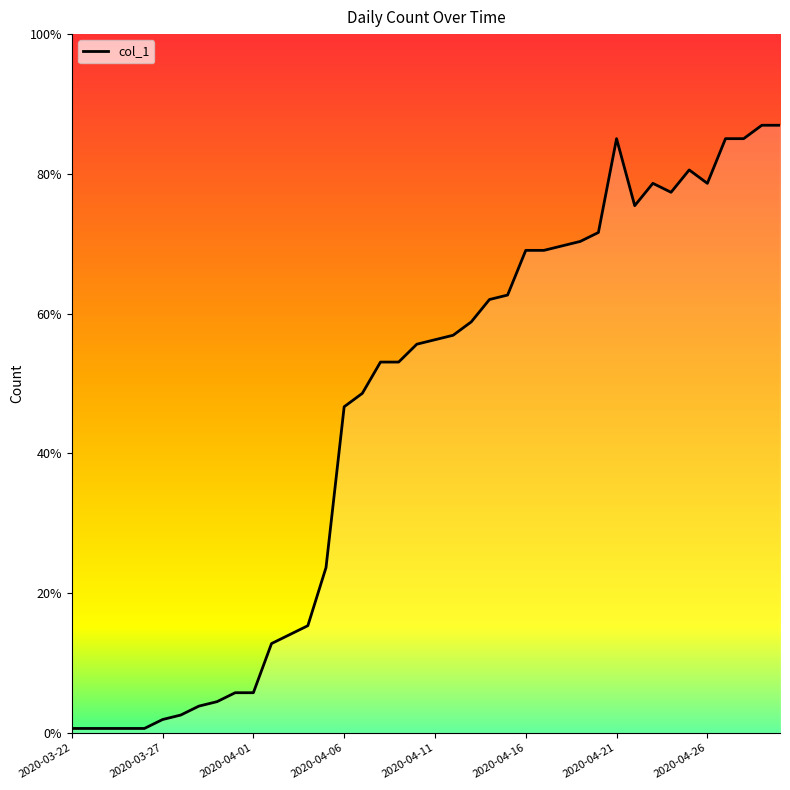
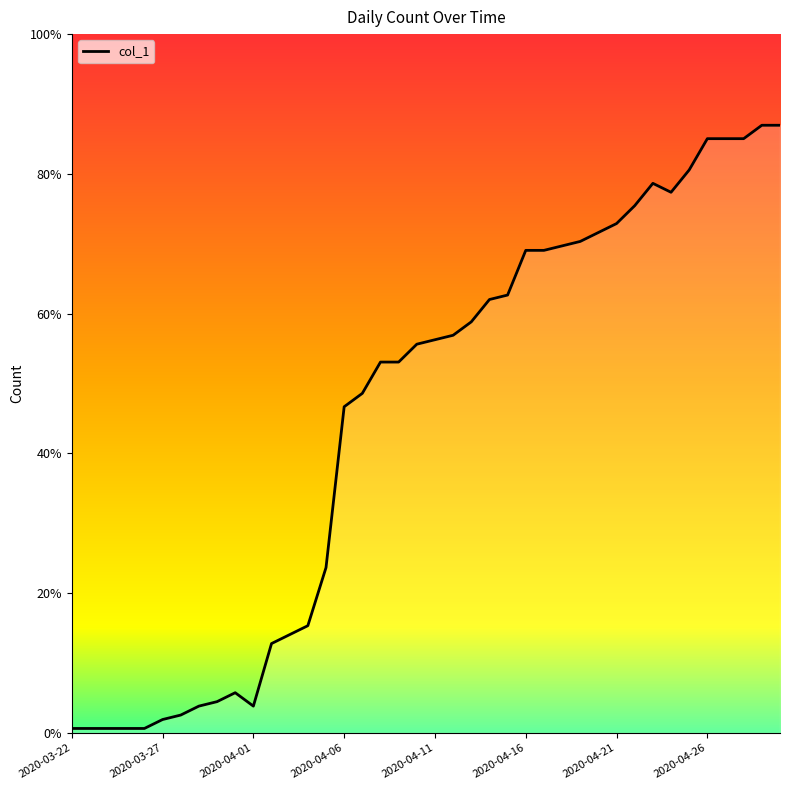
  {
    "2020-03-22": "1%",
    "2020-03-27": "2%",
-   "2020-04-01": "6%",
+   "2020-04-01": "4%",
    "2020-04-06": "47%",
    "2020-04-11": "56%",
    "2020-04-16": "69%",
-   "2020-04-21": "85%",
-   "2020-04-26": "79%"
+   "2020-04-21": "73%",
+   "2020-04-26": "85%"
  }
